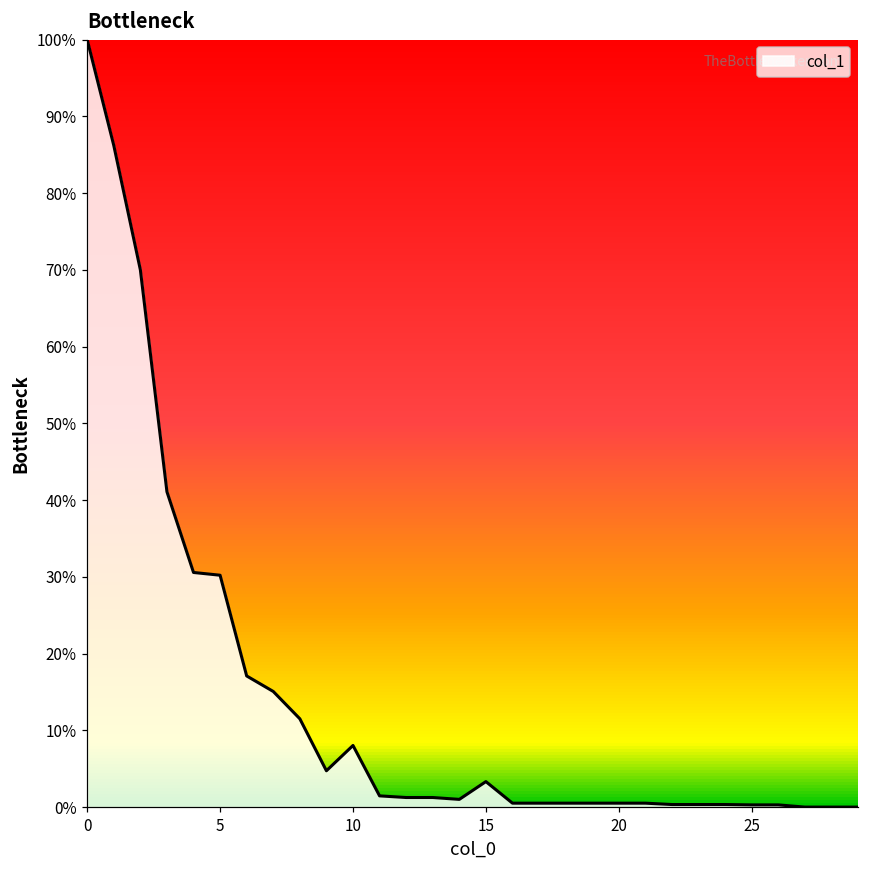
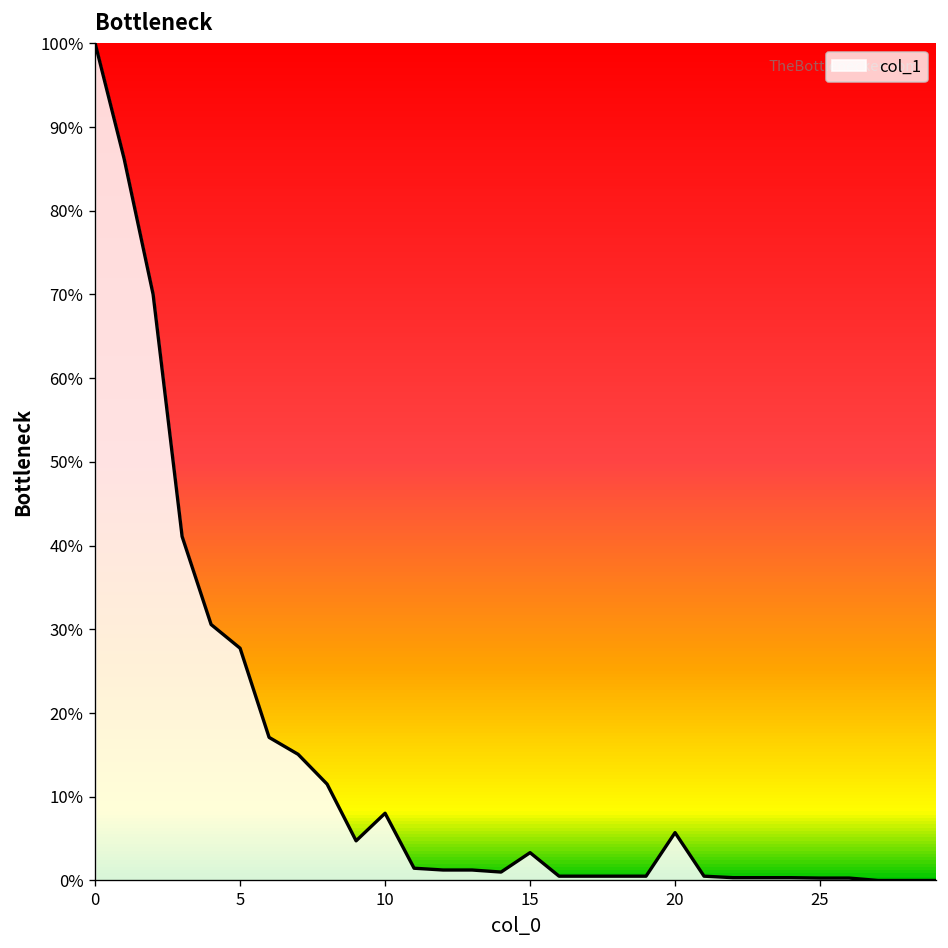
  {
    "0": "100%",
-   "5": "30%",
+   "5": "28%",
    "10": "8%",
    "15": "3%",
-   "20": "1%",
+   "20": "6%",
    "25": "0%"
  }
